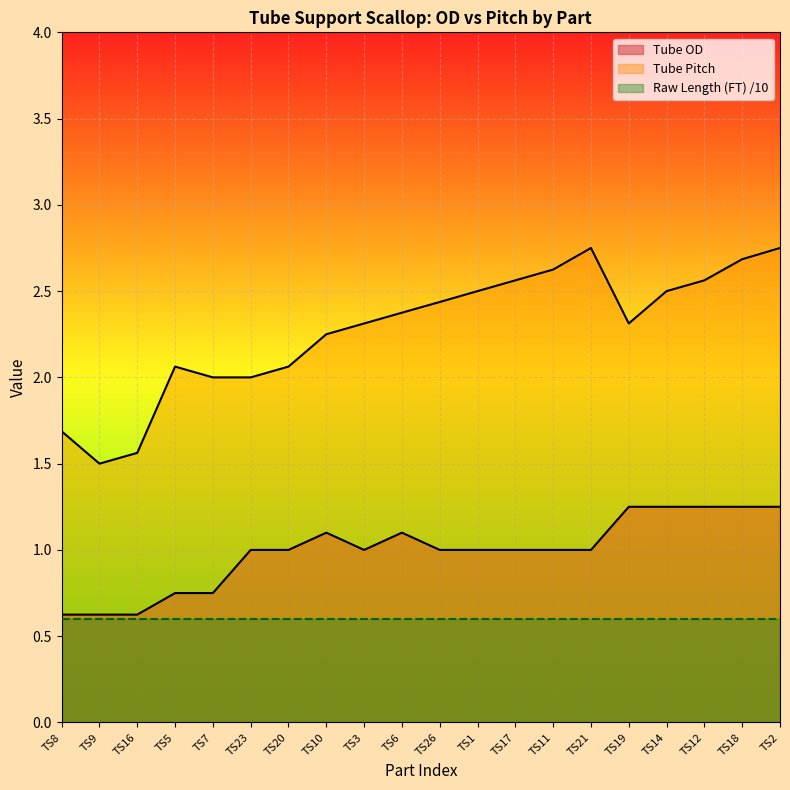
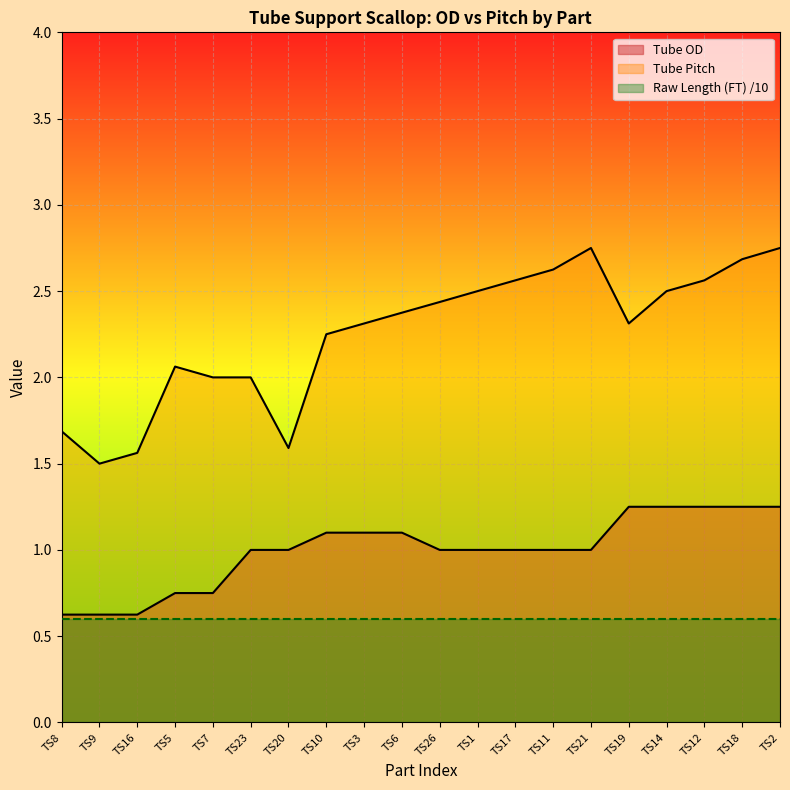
  {
    "Tube OD": {
      "TS8": 0.63,
      "TS9": 0.63,
      "TS16": 0.63,
      "TS5": 0.75,
      "TS7": 0.75,
      "TS23": 1.0,
      "TS20": 1.0,
      "TS10": 1.1,
-     "TS3": 1.0,
+     "TS3": 1.1,
      "TS6": 1.1,
      "TS26": 1.0,
      "TS1": 1.0,
      "TS17": 1.0,
      "TS11": 1.0,
      "TS21": 1.0,
      "TS19": 1.25,
      "TS14": 1.25,
      "TS12": 1.25,
      "TS18": 1.25,
      "TS2": 1.25
    },
    "Tube Pitch": {
      "TS8": 1.69,
      "TS9": 1.50,
      "TS16": 1.56,
      "TS5": 2.06,
      "TS7": 2.00,
      "TS23": 2.00,
-     "TS20": 2.06,
+     "TS20": 1.59,
      "TS10": 2.25,
      "TS3": 2.31,
      "TS6": 2.38,
      "TS26": 2.44,
      "TS1": 2.50,
      "TS17": 2.56,
      "TS11": 2.63,
      "TS21": 2.75,
      "TS19": 2.31,
      "TS14": 2.50,
      "TS12": 2.56,
      "TS18": 2.69,
      "TS2": 2.75
    },
    "Raw Length (FT) /10": {
      "TS8": 0.60,
      "TS9": 0.60,
      "TS16": 0.60,
      "TS5": 0.60,
      "TS7": 0.60,
      "TS23": 0.60,
      "TS20": 0.60,
      "TS10": 0.60,
      "TS3": 0.60,
      "TS6": 0.60,
      "TS26": 0.60,
      "TS1": 0.60,
      "TS17": 0.60,
      "TS11": 0.60,
      "TS21": 0.60,
      "TS19": 0.60,
      "TS14": 0.60,
      "TS12": 0.60,
      "TS18": 0.60,
      "TS2": 0.60
    }
  }
